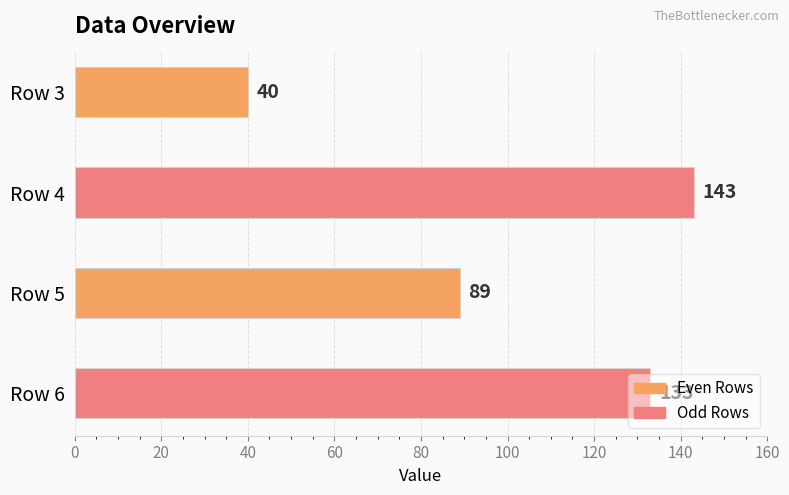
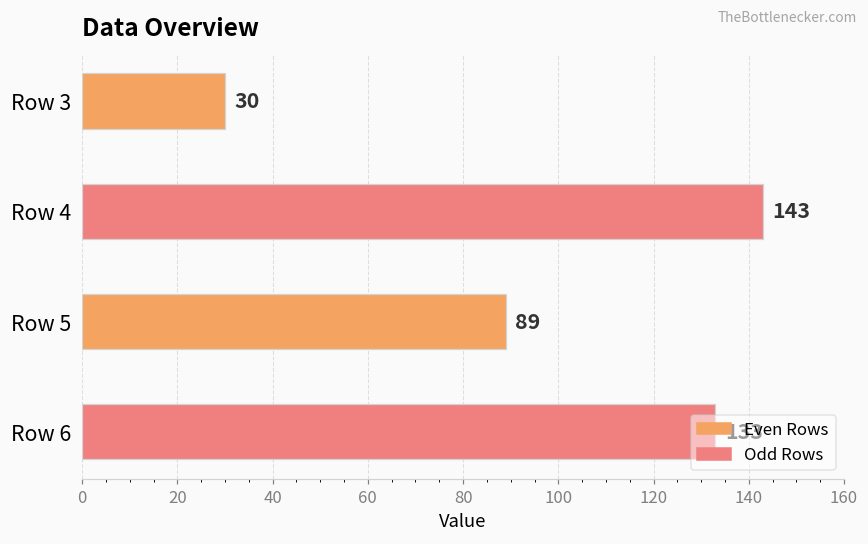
  {
-   "Row 3": 40,
+   "Row 3": 30,
    "Row 4": 143,
    "Row 5": 89
  }
